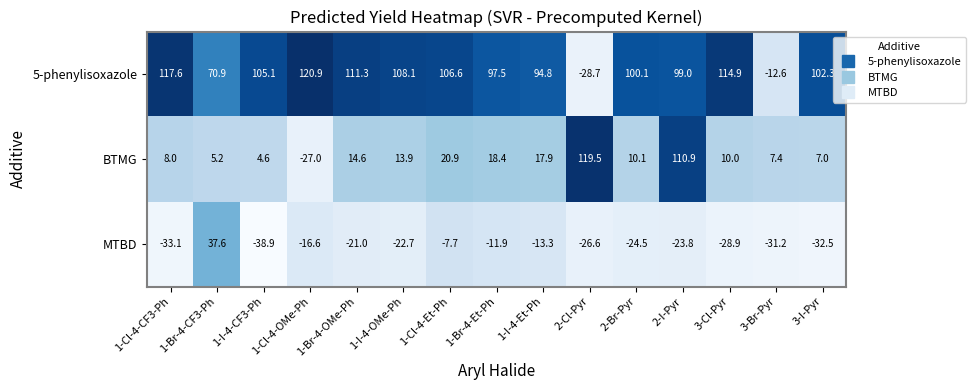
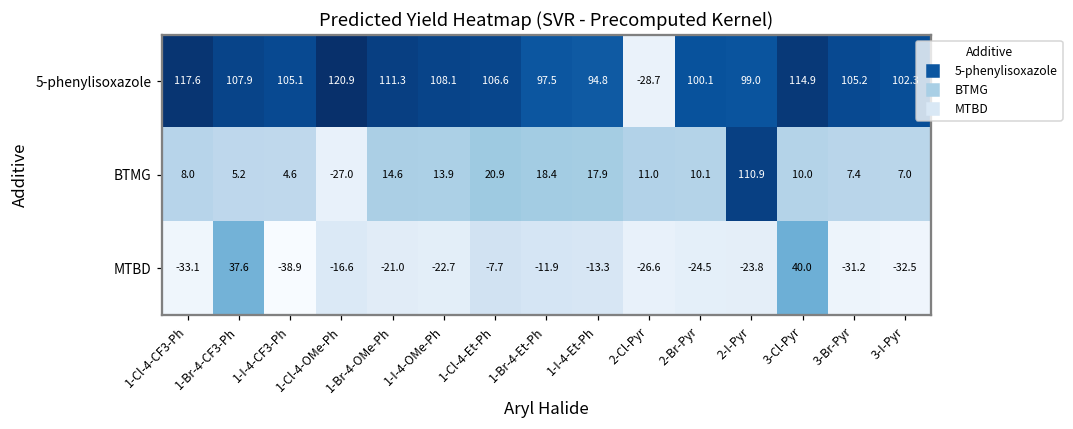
  {
    "5-phenylisoxazole": {
      "1-Cl-4-CF3-Ph": 117.6,
-     "1-Br-4-CF3-Ph": 70.9,
+     "1-Br-4-CF3-Ph": 107.9,
      "1-I-4-CF3-Ph": 105.1,
      "1-Cl-4-OMe-Ph": 120.9,
      "1-Br-4-OMe-Ph": 111.3,
      "1-I-4-OMe-Ph": 108.1,
      "1-Cl-4-Et-Ph": 106.6,
      "1-Br-4-Et-Ph": 97.5,
      "1-I-4-Et-Ph": 94.8,
      "2-Cl-Pyr": -28.7,
      "2-Br-Pyr": 100.1,
      "2-I-Pyr": 99.0,
      "3-Cl-Pyr": 114.9,
-     "3-Br-Pyr": -12.6
+     "3-Br-Pyr": 105.2
    },
    "BTMG": {
      "1-Cl-4-CF3-Ph": 8.0,
      "1-Br-4-CF3-Ph": 5.2,
      "1-I-4-CF3-Ph": 4.6,
      "1-Cl-4-OMe-Ph": -27.0,
      "1-Br-4-OMe-Ph": 14.6,
      "1-I-4-OMe-Ph": 13.9,
      "1-Cl-4-Et-Ph": 20.9,
      "1-Br-4-Et-Ph": 18.4,
      "1-I-4-Et-Ph": 17.9,
-     "2-Cl-Pyr": 119.5,
+     "2-Cl-Pyr": 11.0,
      "2-Br-Pyr": 10.1,
      "2-I-Pyr": 110.9,
      "3-Cl-Pyr": 10.0,
      "3-Br-Pyr": 7.4,
      "3-I-Pyr": 7.0
    },
    "MTBD": {
      "1-Cl-4-CF3-Ph": -33.1,
      "1-Br-4-CF3-Ph": 37.6,
      "1-I-4-CF3-Ph": -38.9,
      "1-Cl-4-OMe-Ph": -16.6,
      "1-Br-4-OMe-Ph": -21.0,
      "1-I-4-OMe-Ph": -22.7,
      "1-Cl-4-Et-Ph": -7.7,
      "1-Br-4-Et-Ph": -11.9,
      "1-I-4-Et-Ph": -13.3,
      "2-Cl-Pyr": -26.6,
      "2-Br-Pyr": -24.5,
      "2-I-Pyr": -23.8,
-     "3-Cl-Pyr": -28.9,
+     "3-Cl-Pyr": 40.0,
      "3-Br-Pyr": -31.2,
      "3-I-Pyr": -32.5
    }
  }
